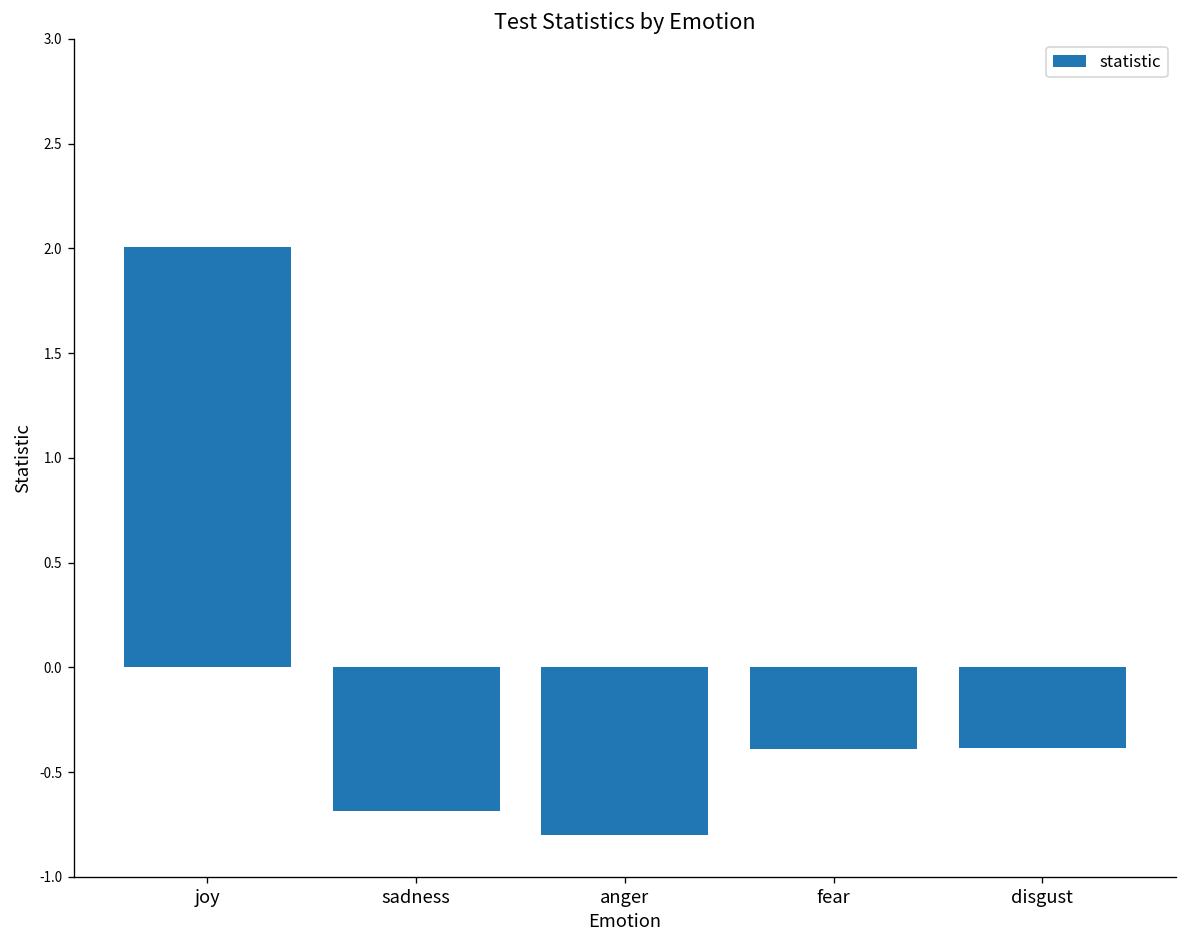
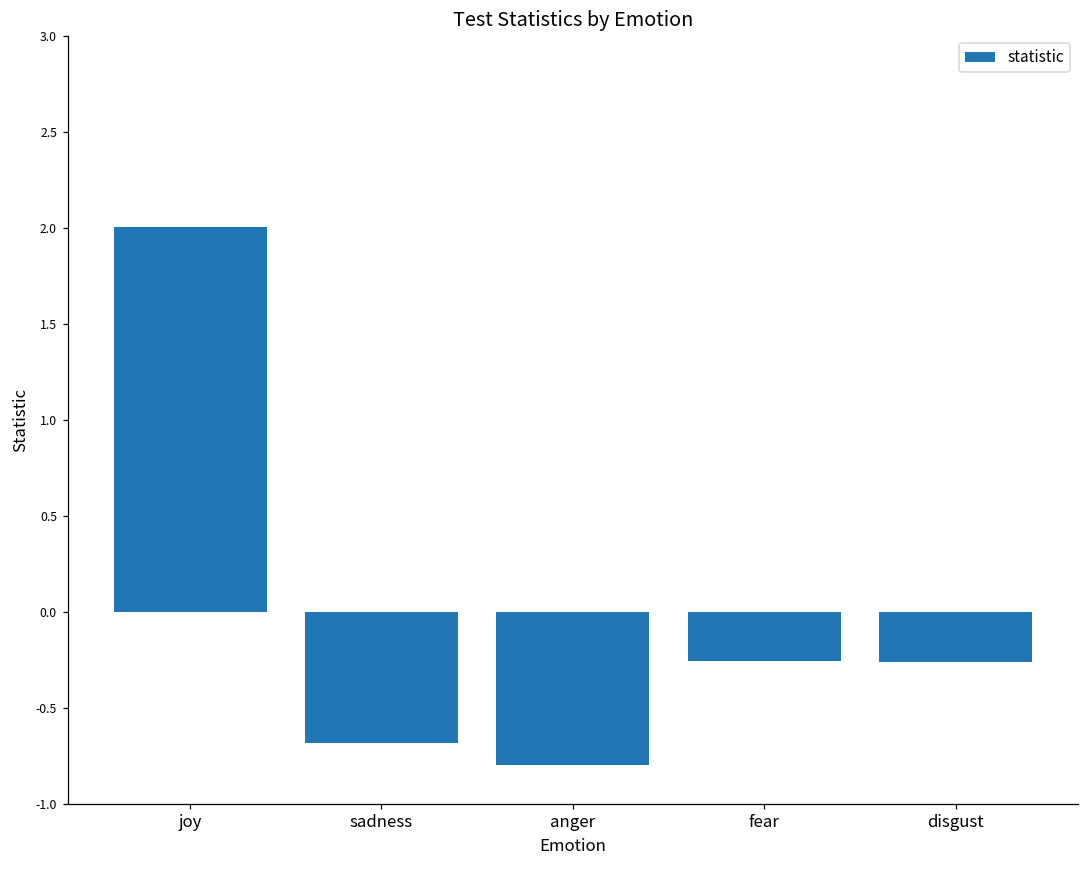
  {
    "joy": 2.01,
    "sadness": -0.69,
    "anger": -0.80,
-   "fear": -0.39,
-   "disgust": -0.38
+   "fear": -0.26,
+   "disgust": -0.26
  }
